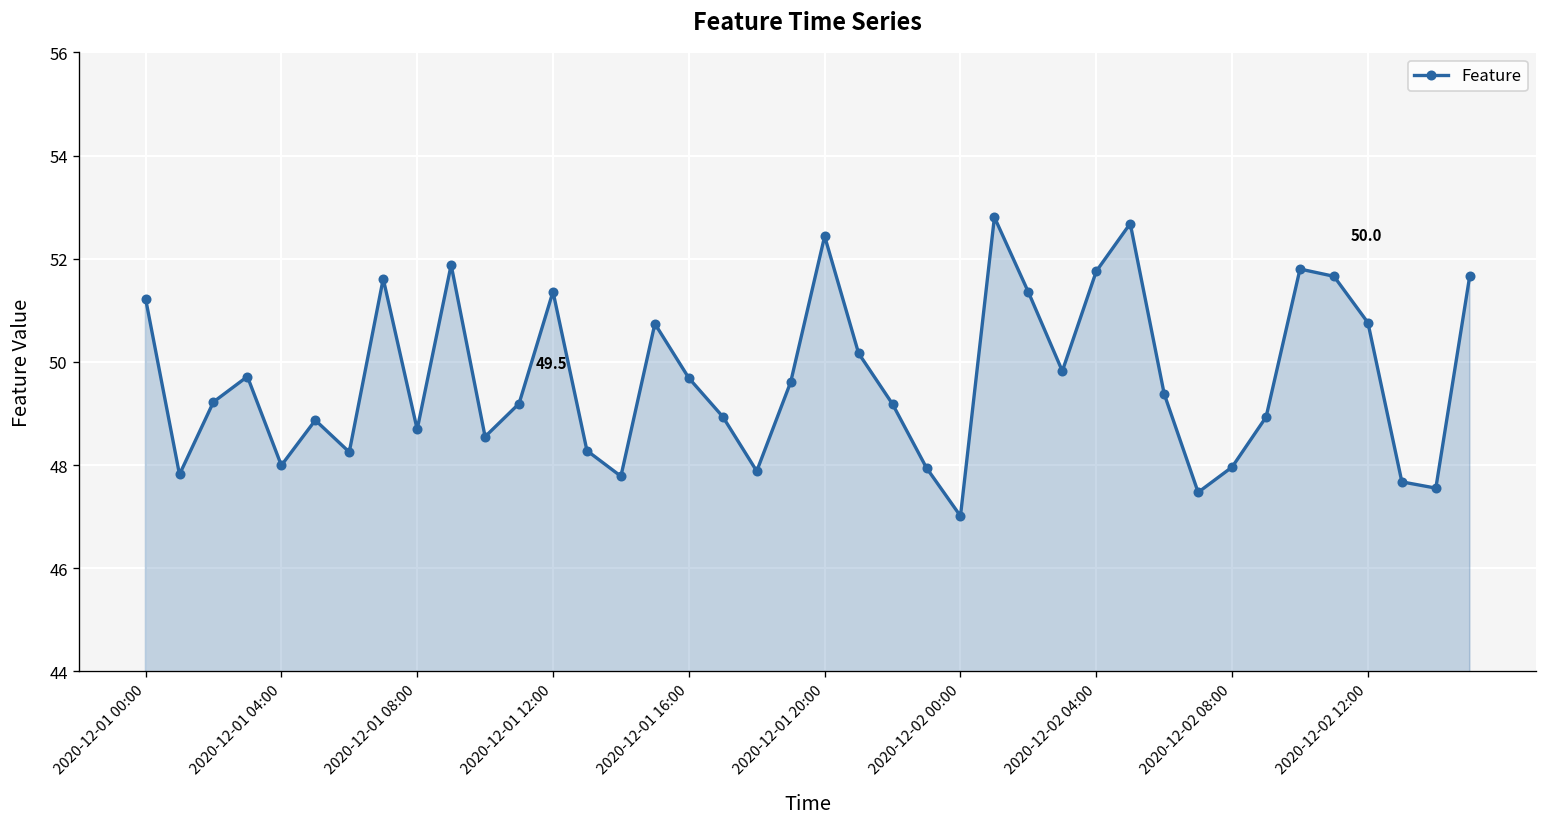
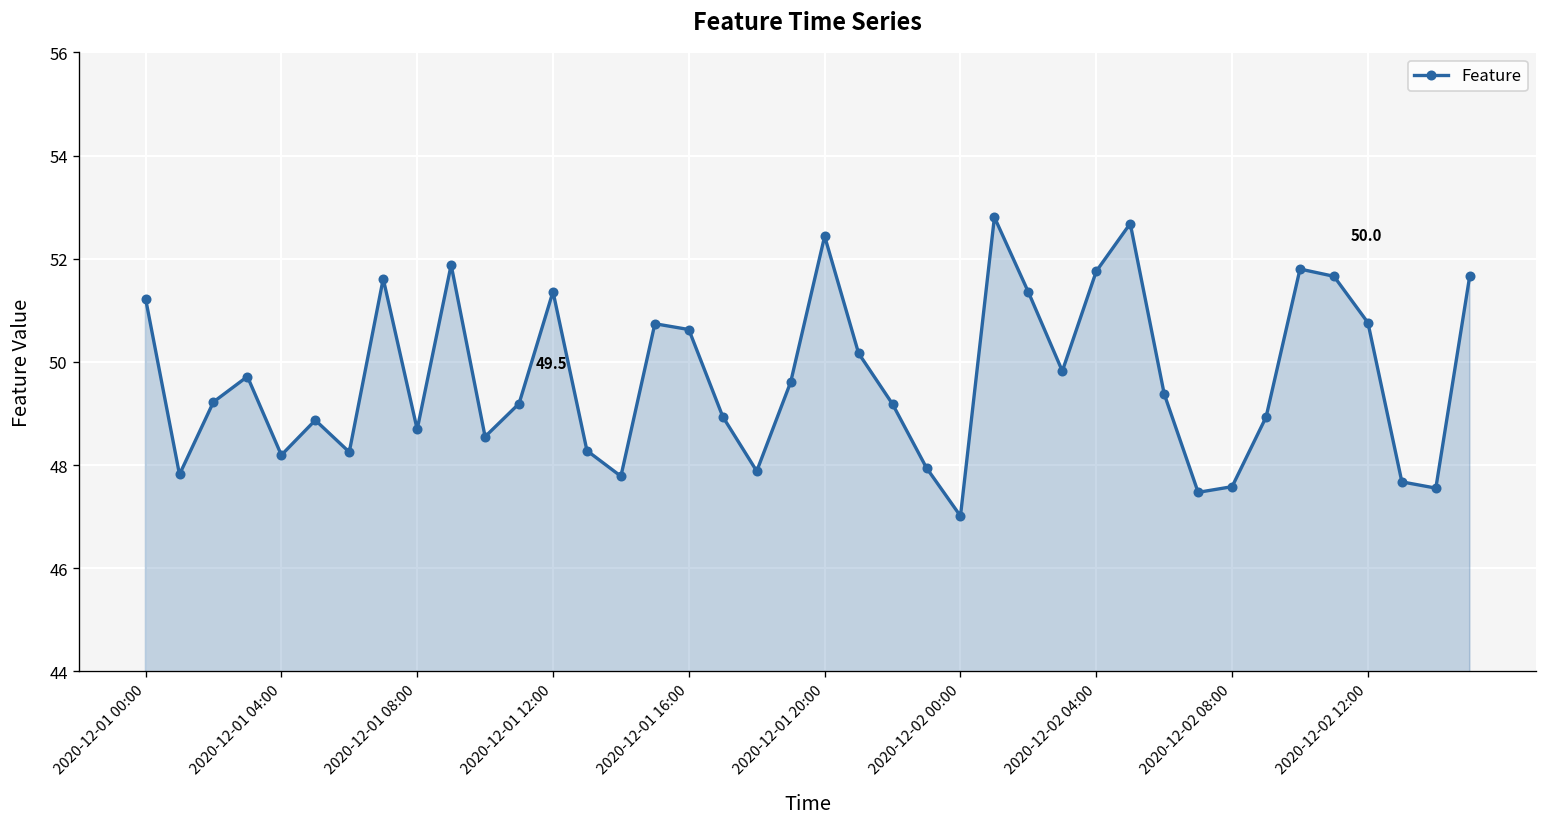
  {
    "2020-12-01 00:00": 51.2,
-   "2020-12-01 04:00": 48.0,
+   "2020-12-01 04:00": 48.2,
    "2020-12-01 08:00": 48.7,
    "2020-12-01 12:00": 51.4,
-   "2020-12-01 16:00": 49.7,
+   "2020-12-01 16:00": 50.6,
    "2020-12-01 20:00": 52.4,
    "2020-12-02 00:00": 47.0,
    "2020-12-02 04:00": 51.8,
-   "2020-12-02 08:00": 48.0,
+   "2020-12-02 08:00": 47.6,
    "2020-12-02 12:00": 50.8
  }
